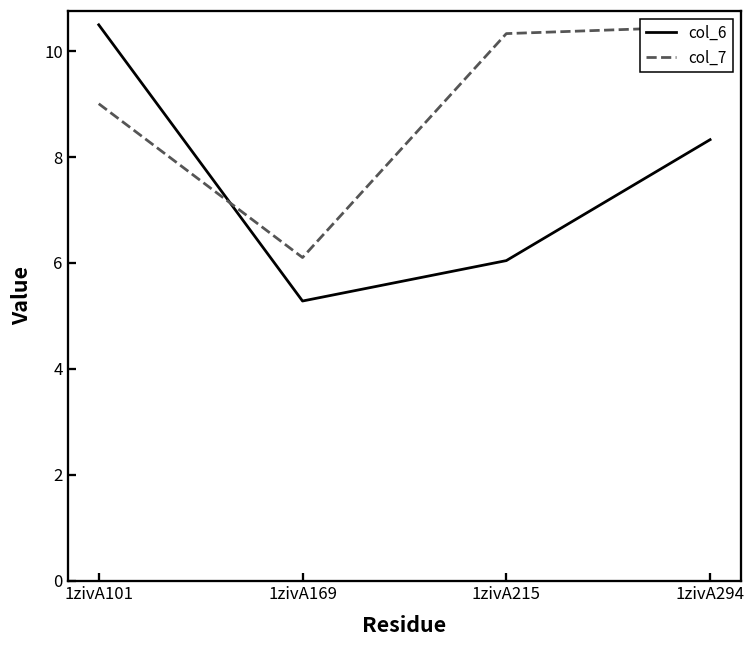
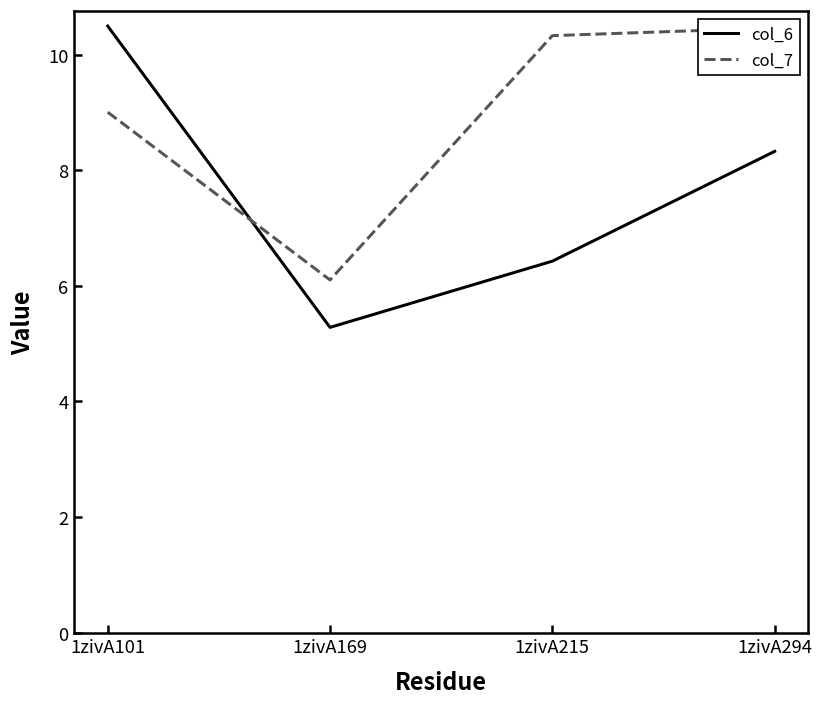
  {
    "col_6": {
      "1zivA101": 10.5,
      "1zivA169": 5.3,
-     "1zivA215": 6.0,
+     "1zivA215": 6.4,
      "1zivA294": 8.3
    },
    "col_7": {
      "1zivA101": 9.0,
      "1zivA169": 6.1,
      "1zivA215": 10.3
    }
  }
